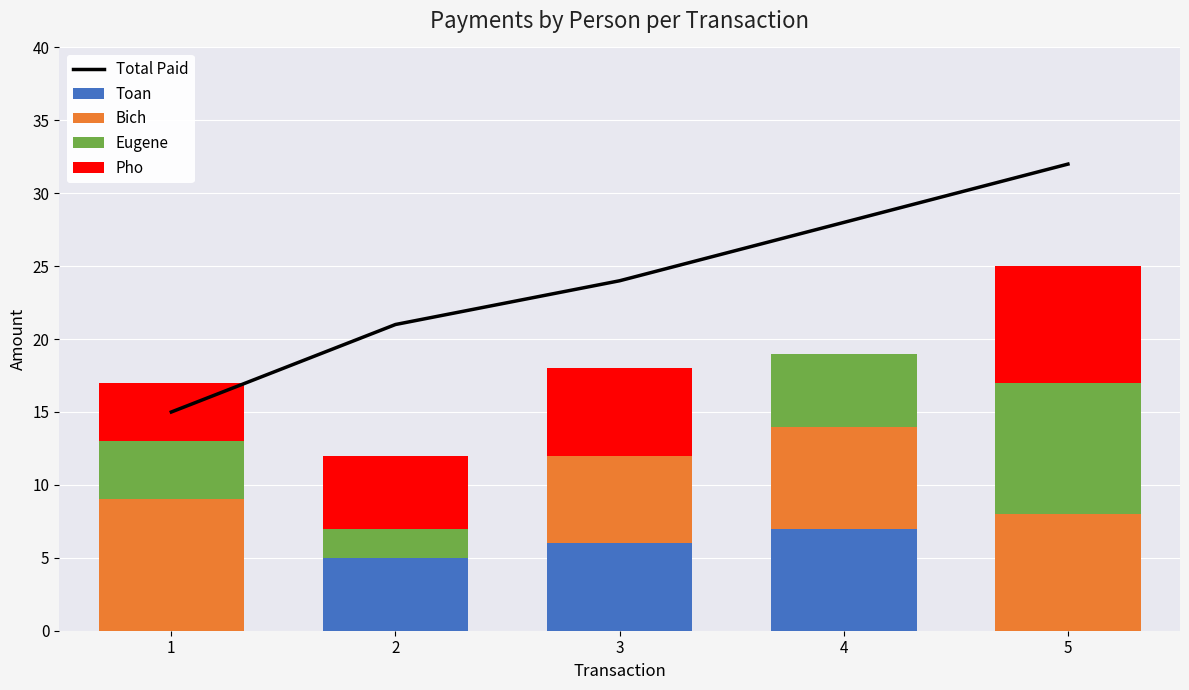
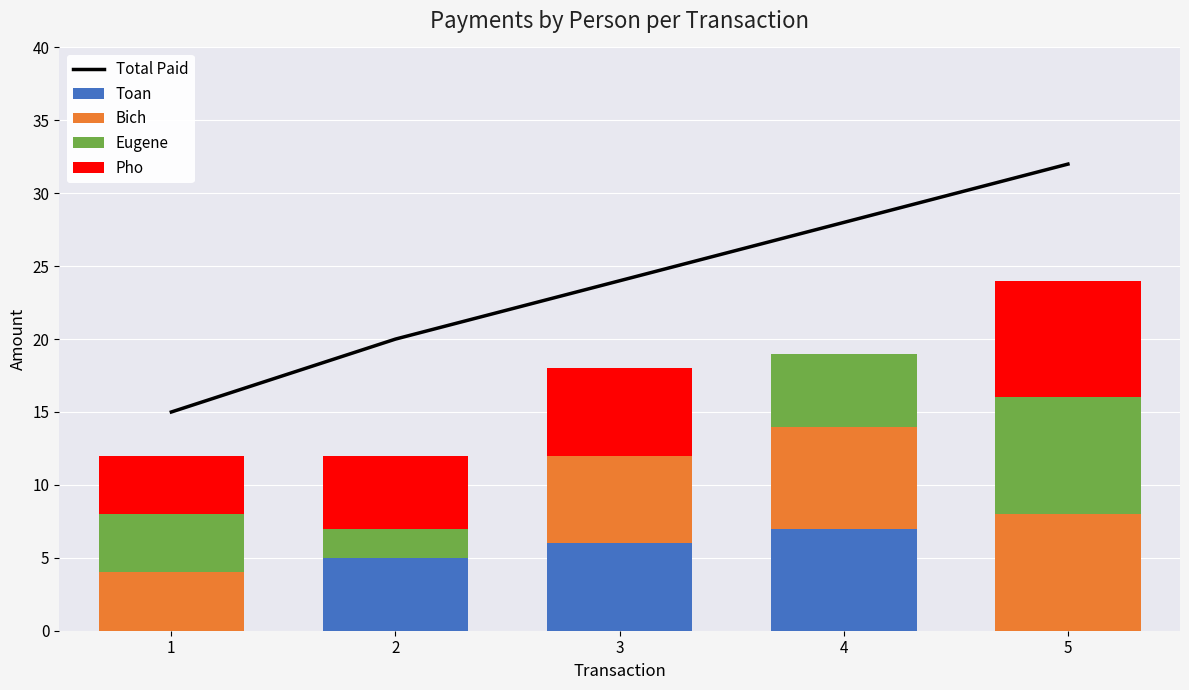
  {
    "Toan": {
      "1": 0,
      "2": 5,
      "3": 6,
      "4": 7,
      "5": 0
    },
    "Total Paid": {
      "1": 15,
-     "2": 21,
+     "2": 20,
      "3": 24,
      "4": 28,
      "5": 32
    },
    "Bich": {
-     "1": 9,
+     "1": 4,
      "2": 0,
      "3": 6,
      "4": 7,
      "5": 8
    },
    "Eugene": {
      "1": 4,
      "2": 2,
      "3": 0,
      "4": 5,
-     "5": 9
+     "5": 8
    },
    "Pho": {
      "1": 4,
      "2": 5,
      "3": 6,
      "4": 0,
      "5": 8
    }
  }
